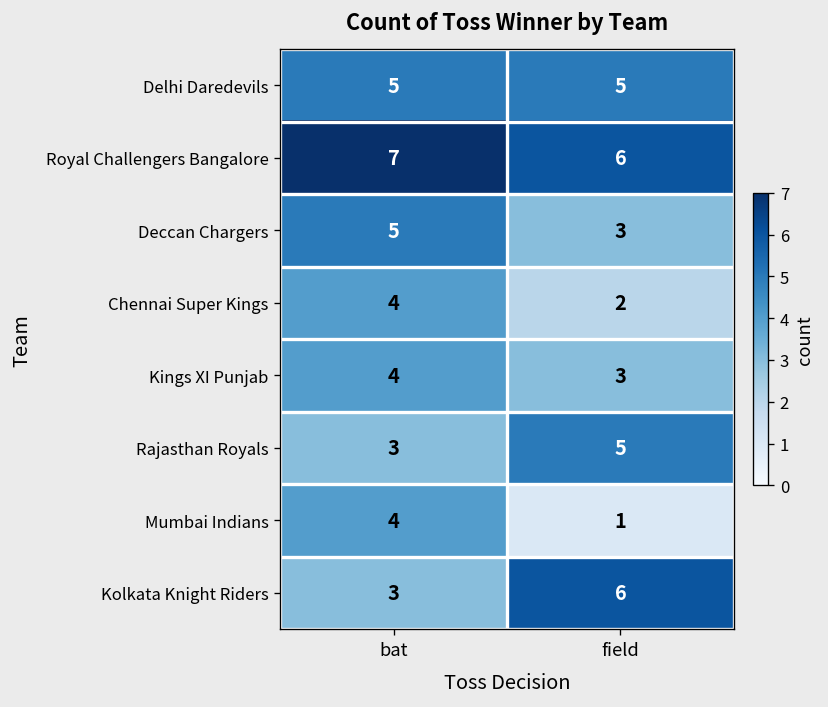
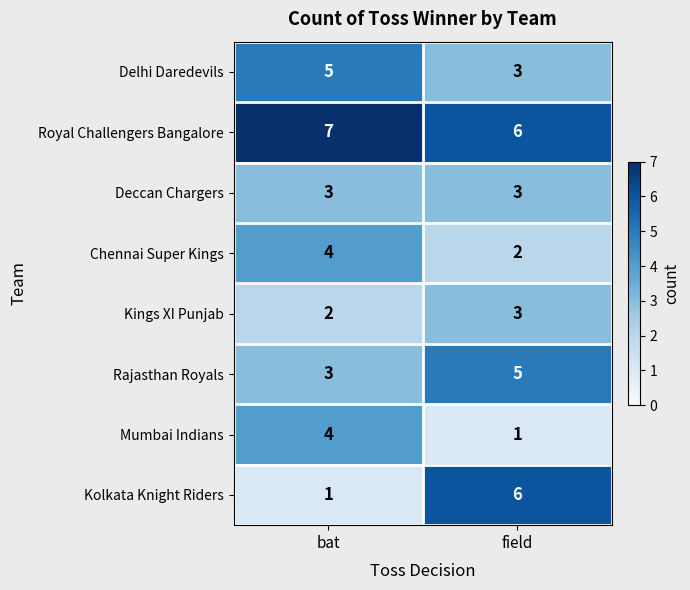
  {
    "Delhi Daredevils": {
      "bat": 5,
-     "field": 5
+     "field": 3
    },
    "Royal Challengers Bangalore": {
      "bat": 7,
      "field": 6
    },
    "Deccan Chargers": {
-     "bat": 5,
+     "bat": 3,
      "field": 3
    },
    "Chennai Super Kings": {
      "bat": 4,
      "field": 2
    },
    "Kings XI Punjab": {
-     "bat": 4,
+     "bat": 2,
      "field": 3
    },
    "Rajasthan Royals": {
      "bat": 3,
      "field": 5
    },
    "Mumbai Indians": {
      "bat": 4,
      "field": 1
    },
    "Kolkata Knight Riders": {
-     "bat": 3,
+     "bat": 1,
      "field": 6
    }
  }
